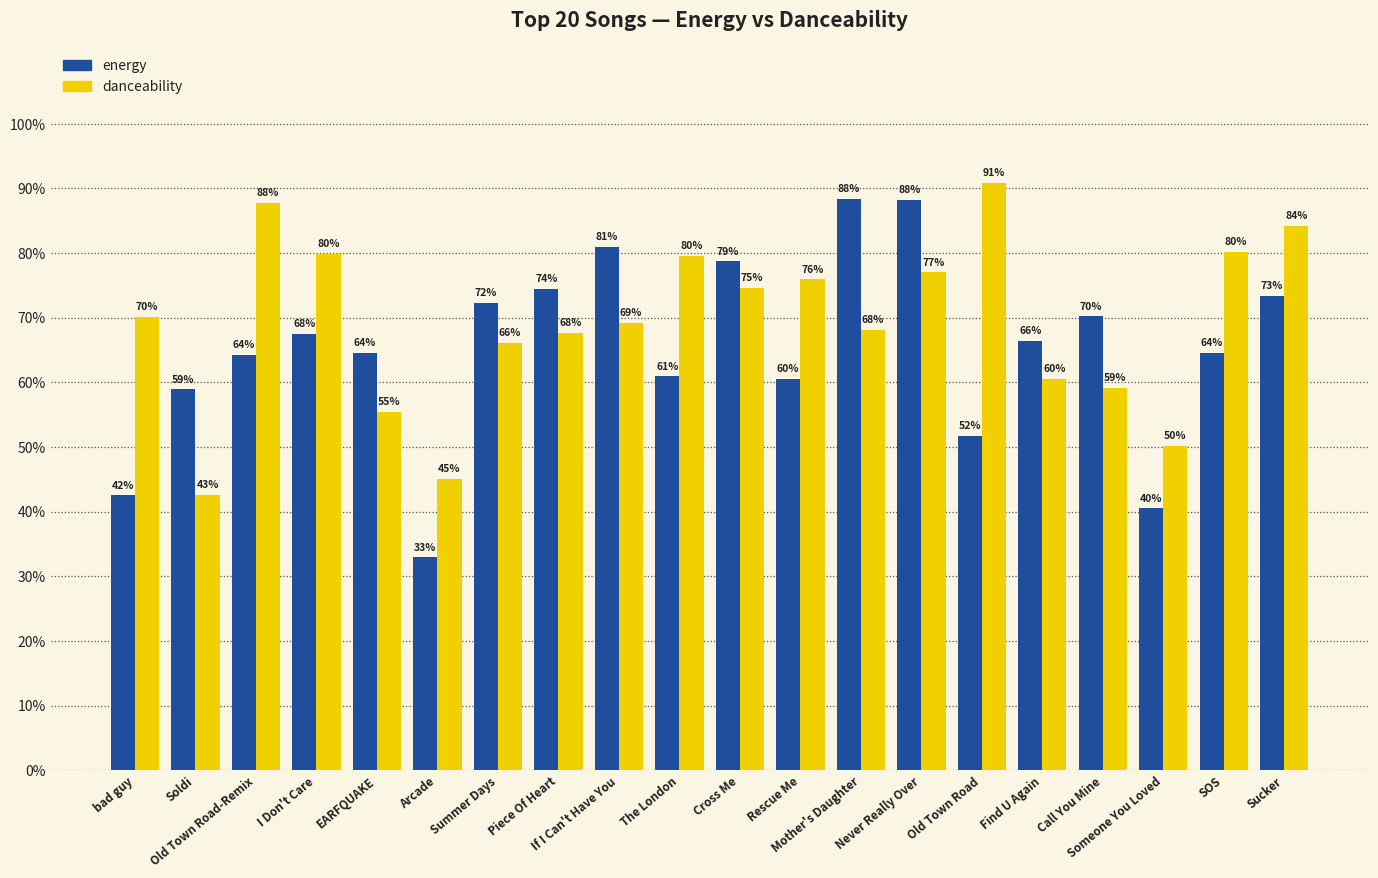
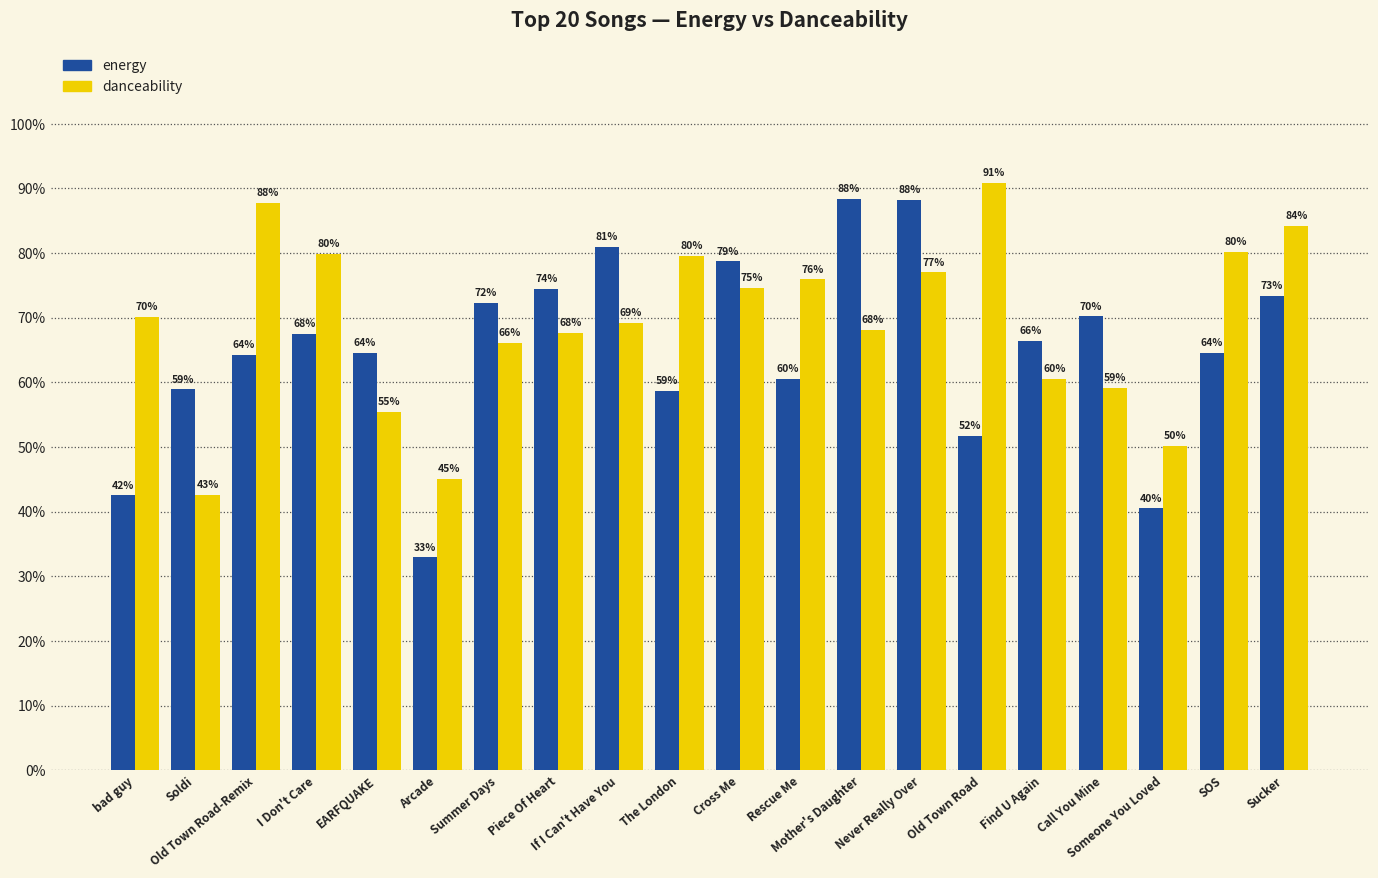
  {
    "energy": {
      "bad guy": "42%",
      "Soldi": "59%",
      "Old Town Road-Remix": "64%",
      "I Don't Care": "68%",
      "EARFQUAKE": "64%",
      "Arcade": "33%",
      "Summer Days": "72%",
      "Piece Of Heart": "74%",
      "If I Can't Have You": "81%",
-     "The London": "61%",
+     "The London": "59%",
      "Cross Me": "79%",
      "Rescue Me": "60%",
      "Mother's Daughter": "88%",
      "Never Really Over": "88%",
      "Old Town Road": "52%",
      "Find U Again": "66%",
      "Call You Mine": "70%",
      "Someone You Loved": "40%",
      "SOS": "64%",
      "Sucker": "73%"
    },
    "danceability": {
      "bad guy": "70%",
      "Soldi": "43%",
      "Old Town Road-Remix": "88%",
      "I Don't Care": "80%",
      "EARFQUAKE": "55%",
      "Arcade": "45%",
      "Summer Days": "66%",
      "Piece Of Heart": "68%",
      "If I Can't Have You": "69%",
      "The London": "80%",
      "Cross Me": "75%",
      "Rescue Me": "76%",
      "Mother's Daughter": "68%",
      "Never Really Over": "77%",
      "Old Town Road": "91%",
      "Find U Again": "60%",
      "Call You Mine": "59%",
      "Someone You Loved": "50%",
      "SOS": "80%",
      "Sucker": "84%"
    }
  }
